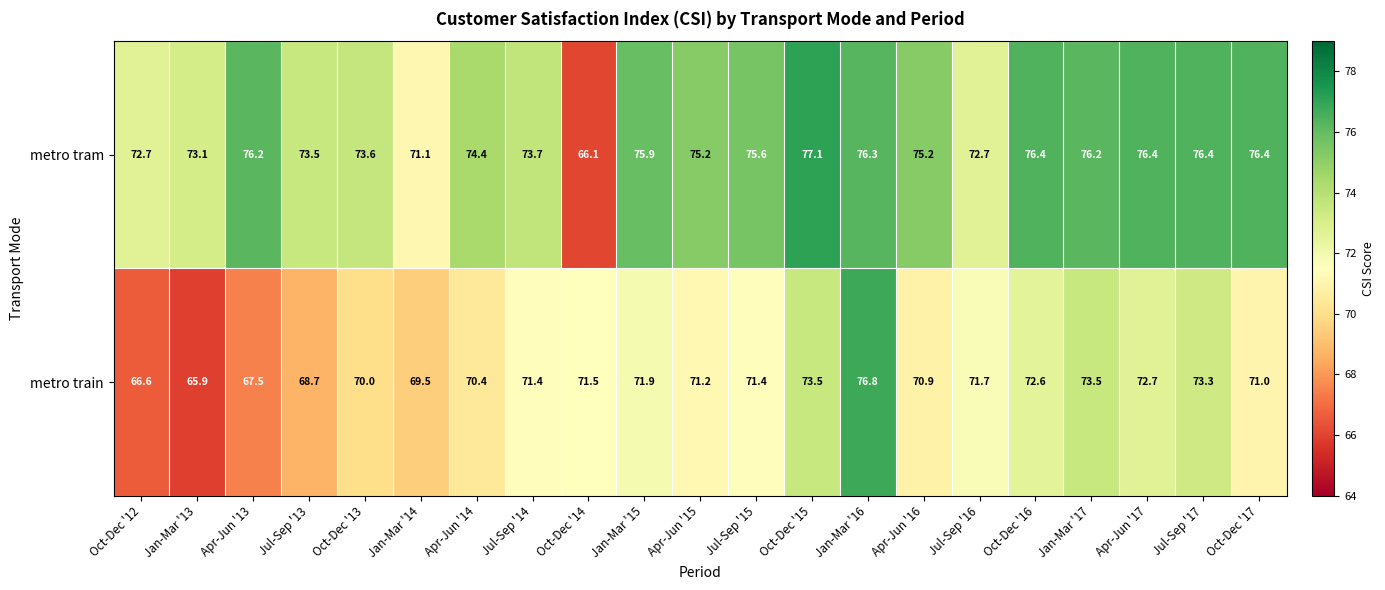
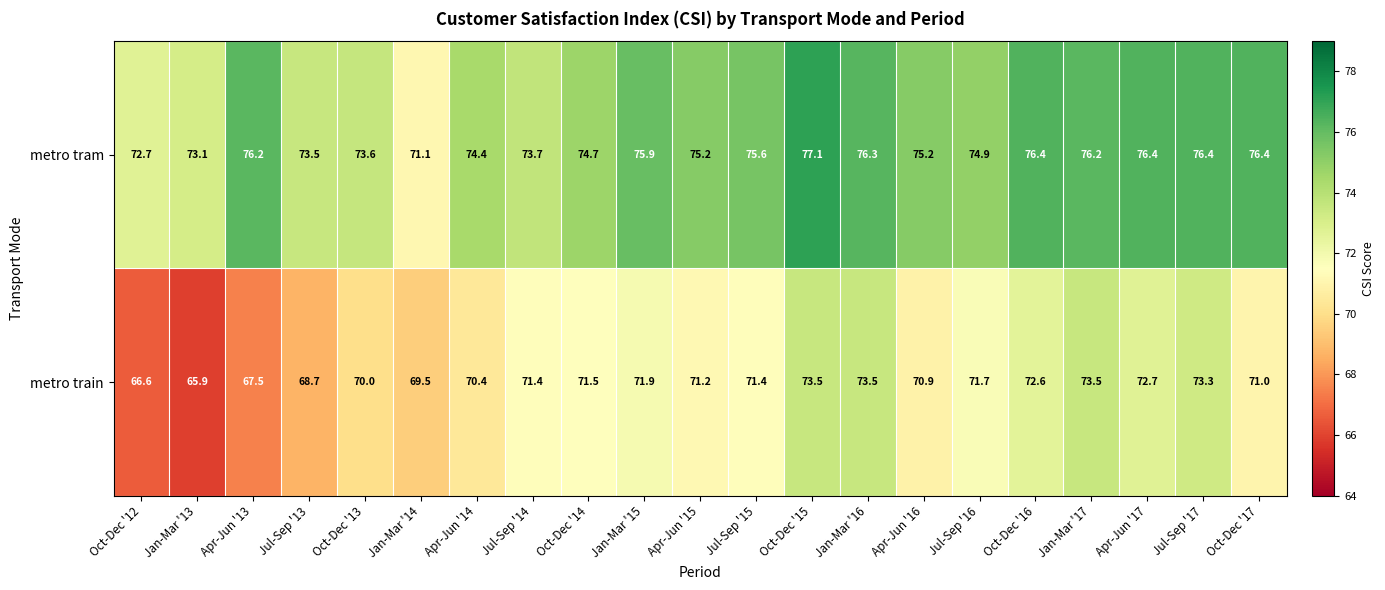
  {
    "metro tram": {
      "Oct-Dec '12": 72.7,
      "Jan-Mar '13": 73.1,
      "Apr-Jun '13": 76.2,
      "Jul-Sep '13": 73.5,
      "Oct-Dec '13": 73.6,
      "Jan-Mar '14": 71.1,
      "Apr-Jun '14": 74.4,
      "Jul-Sep '14": 73.7,
-     "Oct-Dec '14": 66.1,
+     "Oct-Dec '14": 74.7,
      "Jan-Mar '15": 75.9,
      "Apr-Jun '15": 75.2,
      "Jul-Sep '15": 75.6,
      "Oct-Dec '15": 77.1,
      "Jan-Mar '16": 76.3,
      "Apr-Jun '16": 75.2,
-     "Jul-Sep '16": 72.7,
+     "Jul-Sep '16": 74.9,
      "Oct-Dec '16": 76.4,
      "Jan-Mar '17": 76.2,
      "Apr-Jun '17": 76.4,
      "Jul-Sep '17": 76.4,
      "Oct-Dec '17": 76.4
    },
    "metro train": {
      "Oct-Dec '12": 66.6,
      "Jan-Mar '13": 65.9,
      "Apr-Jun '13": 67.5,
      "Jul-Sep '13": 68.7,
      "Oct-Dec '13": 70.0,
      "Jan-Mar '14": 69.5,
      "Apr-Jun '14": 70.4,
      "Jul-Sep '14": 71.4,
      "Oct-Dec '14": 71.5,
      "Jan-Mar '15": 71.9,
      "Apr-Jun '15": 71.2,
      "Jul-Sep '15": 71.4,
      "Oct-Dec '15": 73.5,
-     "Jan-Mar '16": 76.8,
+     "Jan-Mar '16": 73.5,
      "Apr-Jun '16": 70.9,
      "Jul-Sep '16": 71.7,
      "Oct-Dec '16": 72.6,
      "Jan-Mar '17": 73.5,
      "Apr-Jun '17": 72.7,
      "Jul-Sep '17": 73.3,
      "Oct-Dec '17": 71.0
    }
  }
